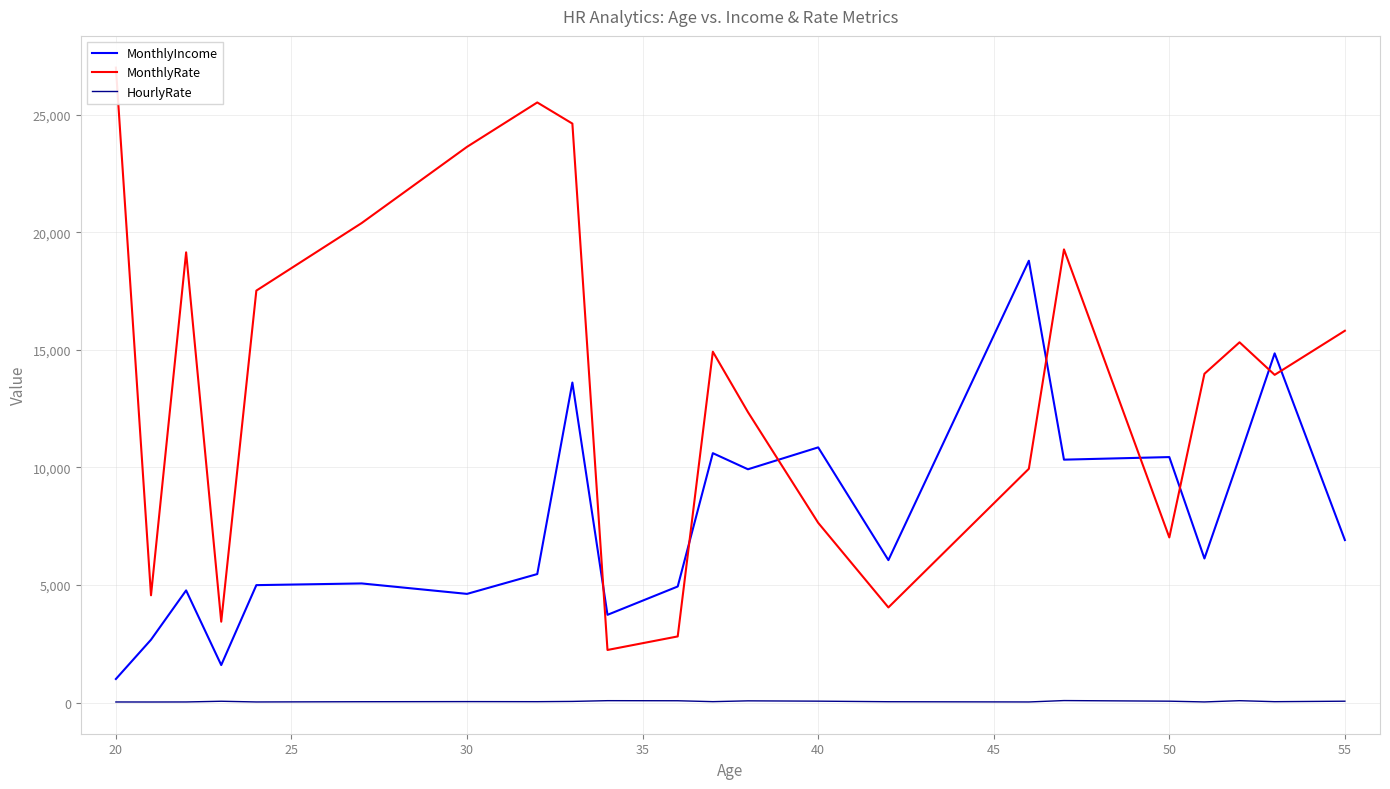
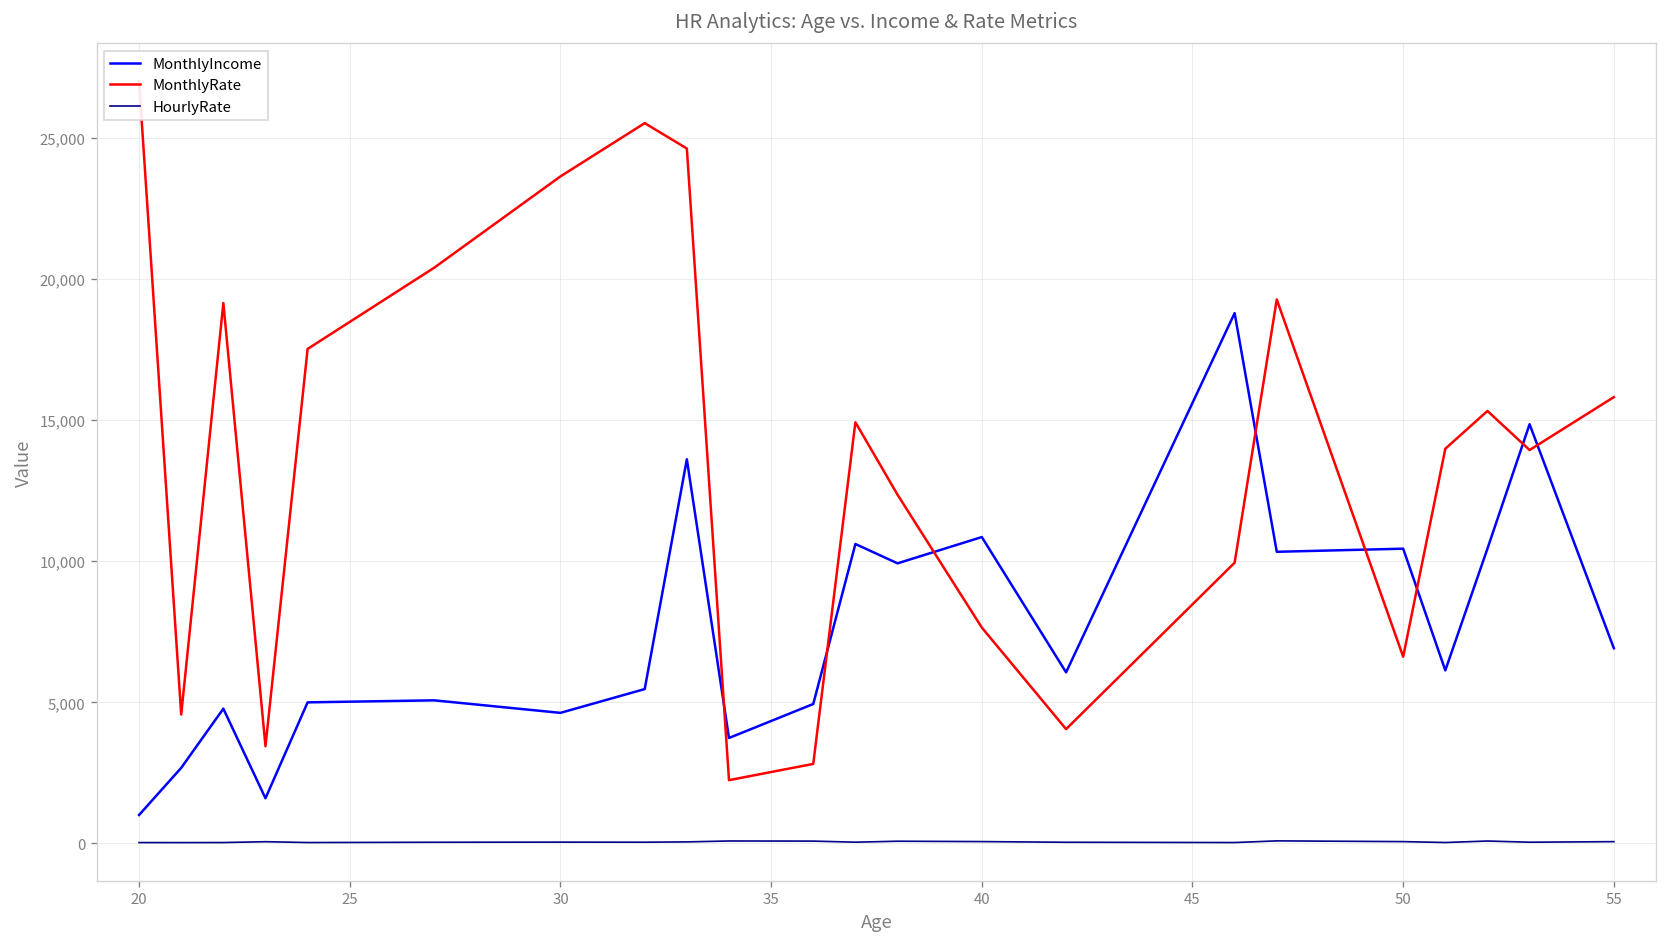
  {
    "MonthlyIncome": {
      "20": "1,000",
      "30": "4,600",
      "40": "10,900",
      "50": "10,400",
      "55": "6,900"
    },
    "MonthlyRate": {
      "30": "23,600",
      "40": "7,600",
-     "50": "7,000",
+     "50": "6,600",
      "55": "15,800"
    },
    "HourlyRate": {
      "20": "0",
      "30": "0",
      "40": "100",
      "50": "100",
      "55": "100"
    }
  }
